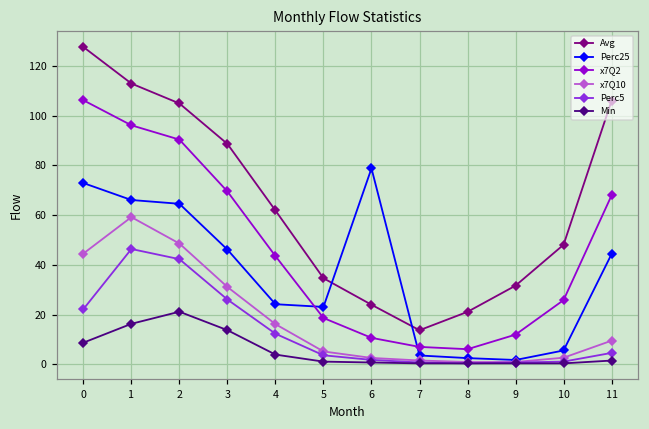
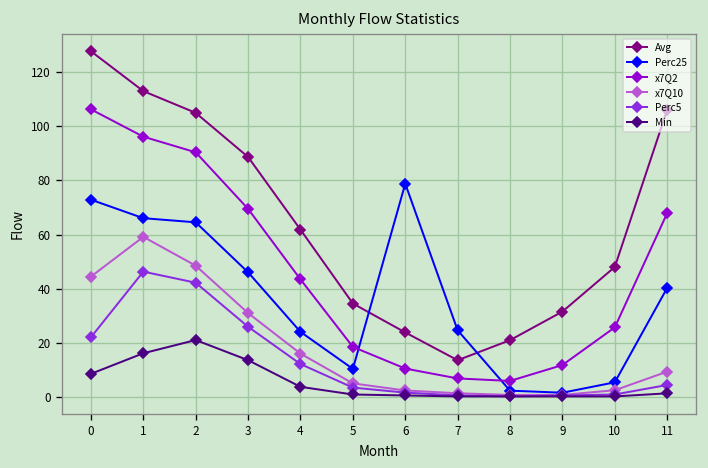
  {
    "Perc25": {
      "0": 73,
      "1": 66,
      "2": 65,
      "3": 46,
      "4": 24,
-     "5": 23,
+     "5": 11,
      "6": 79,
-     "7": 4,
+     "7": 25,
      "8": 2,
      "10": 6,
-     "11": 44
+     "11": 40
    },
    "x7Q10": {
      "0": 45,
      "1": 59,
      "2": 49,
      "3": 31,
      "4": 16,
      "5": 5,
      "10": 3,
      "11": 9
    }
  }
